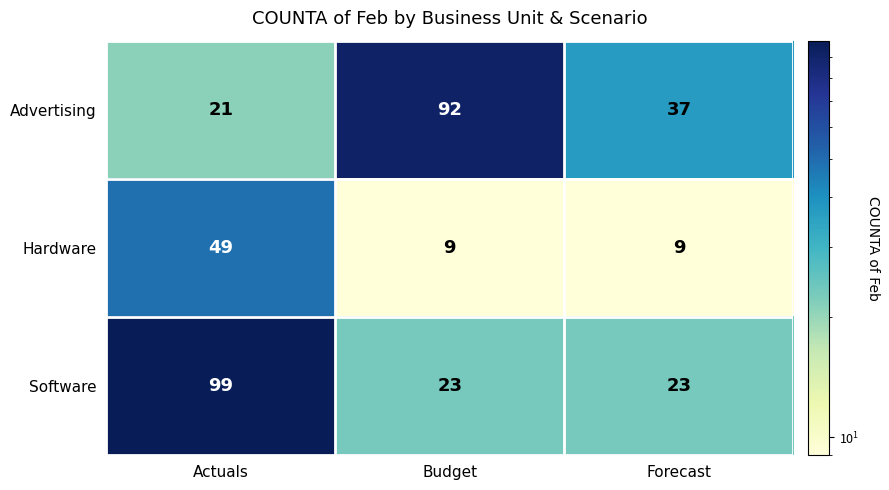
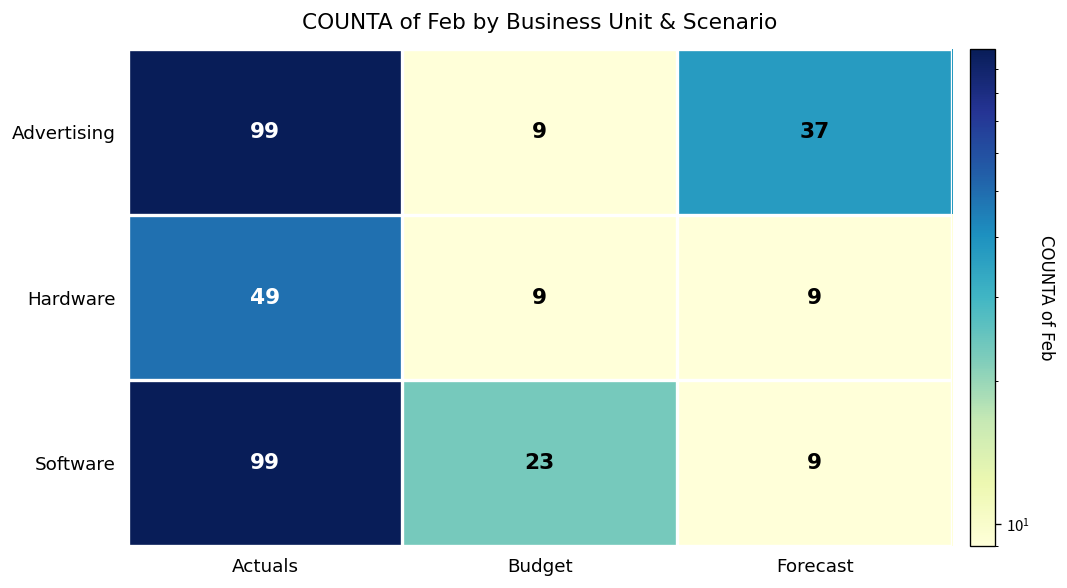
  {
    "Advertising": {
-     "Actuals": 21,
-     "Budget": 92,
+     "Actuals": 99,
+     "Budget": 9,
      "Forecast": 37
    },
    "Hardware": {
      "Actuals": 49,
      "Budget": 9,
      "Forecast": 9
    },
    "Software": {
      "Actuals": 99,
      "Budget": 23,
-     "Forecast": 23
+     "Forecast": 9
    }
  }
